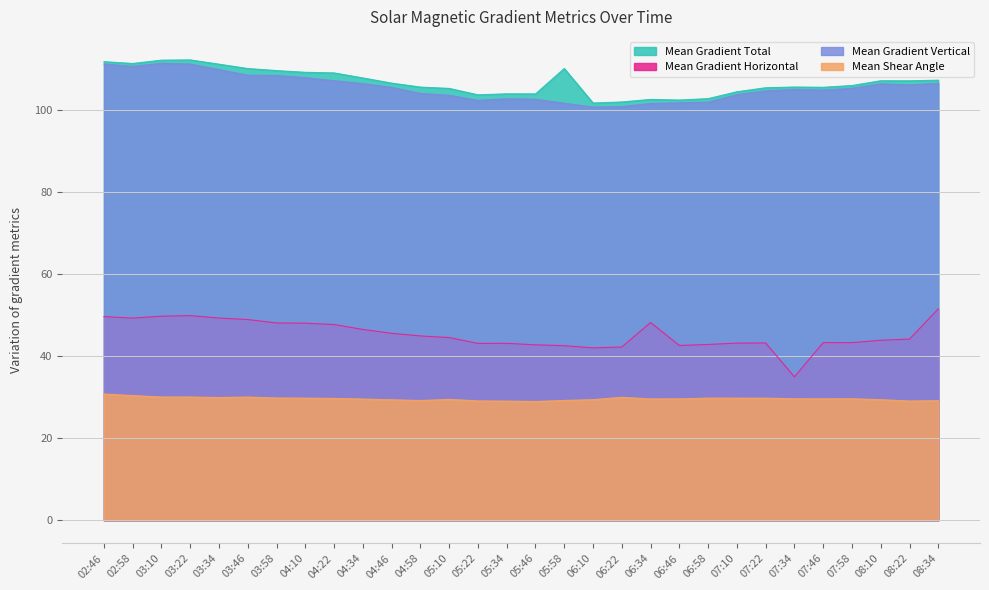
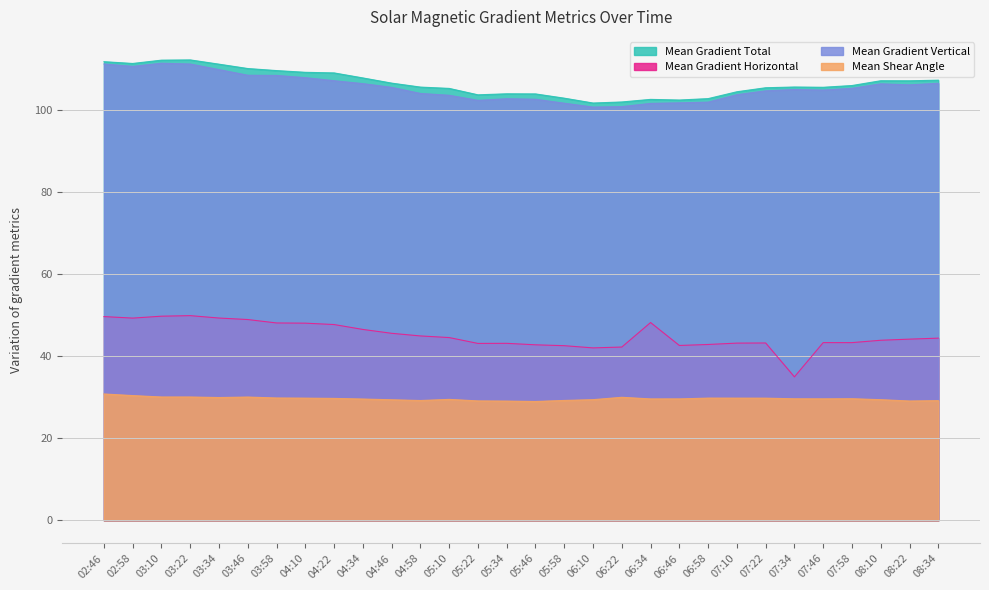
  {
    "Mean Gradient Total": {
      "02:58": 111,
      "03:10": 112,
      "03:22": 112,
      "03:34": 111,
      "03:46": 110,
      "03:58": 110,
      "04:10": 109,
      "04:22": 109,
      "04:34": 108,
      "04:46": 106,
      "04:58": 106,
      "05:10": 105,
      "05:22": 104,
      "05:34": 104,
      "05:46": 104,
-     "05:58": 110,
+     "05:58": 103,
      "06:10": 102,
      "06:22": 102,
      "06:34": 103,
      "06:46": 102,
      "06:58": 103,
      "07:10": 104,
      "07:22": 105,
      "07:46": 105,
      "07:58": 106,
      "08:10": 107,
      "08:22": 107,
      "08:34": 107
    },
    "Mean Gradient Horizontal": {
      "02:46": 50,
      "02:58": 49,
      "03:10": 50,
      "03:22": 50,
      "03:34": 49,
      "03:46": 49,
      "03:58": 48,
      "04:10": 48,
      "04:22": 48,
      "04:34": 46,
      "04:46": 46,
      "04:58": 45,
      "05:10": 45,
      "05:22": 43,
      "05:34": 43,
      "05:46": 43,
      "05:58": 43,
      "06:10": 42,
      "06:22": 42,
      "06:34": 48,
      "06:46": 43,
      "06:58": 43,
      "07:10": 43,
      "07:22": 43,
      "07:34": 35,
      "07:46": 43,
      "07:58": 43,
      "08:10": 44,
      "08:22": 44,
-     "08:34": 52
+     "08:34": 44
    },
    "Mean Gradient Vertical": {
      "02:58": 111,
      "03:10": 111,
      "03:22": 111,
      "03:34": 110,
      "03:46": 108,
      "03:58": 108,
      "04:10": 108,
      "04:22": 107,
      "04:34": 106,
      "04:46": 105,
      "04:58": 104,
      "05:10": 104,
      "05:22": 102,
      "05:34": 103,
      "05:46": 103,
      "05:58": 102,
      "06:10": 101,
      "06:22": 101,
      "06:34": 102,
      "06:46": 102,
      "06:58": 102,
      "07:10": 104,
      "07:22": 105,
      "07:46": 105,
      "07:58": 105,
      "08:10": 106,
      "08:22": 106,
      "08:34": 106
    },
    "Mean Shear Angle": {
      "02:46": 31,
      "02:58": 30,
      "03:10": 30,
      "03:22": 30,
      "03:34": 30,
      "03:46": 30,
      "03:58": 30,
      "04:10": 30,
      "04:22": 30,
      "04:34": 30,
      "04:46": 29,
      "04:58": 29,
      "05:10": 29,
      "05:22": 29,
      "05:34": 29,
      "05:46": 29,
      "05:58": 29,
      "06:10": 29,
      "06:22": 30,
      "06:34": 30,
      "06:46": 30,
      "06:58": 30,
      "07:10": 30,
      "07:22": 30,
      "07:34": 30,
      "07:46": 30,
      "07:58": 30,
      "08:10": 29,
      "08:22": 29,
      "08:34": 29
    }
  }
